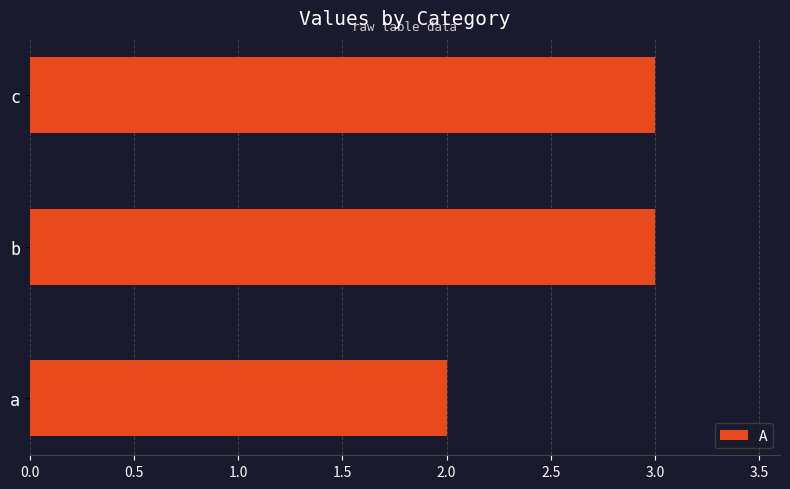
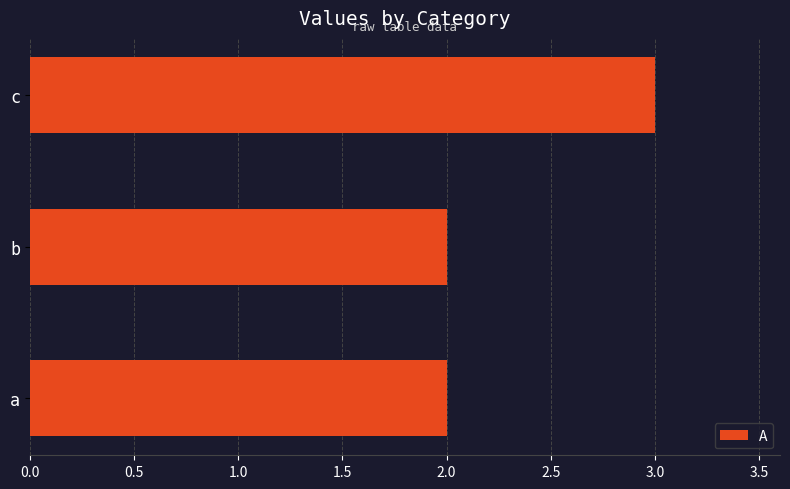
  {
    "c": 3,
-   "b": 3,
+   "b": 2,
    "a": 2
  }
